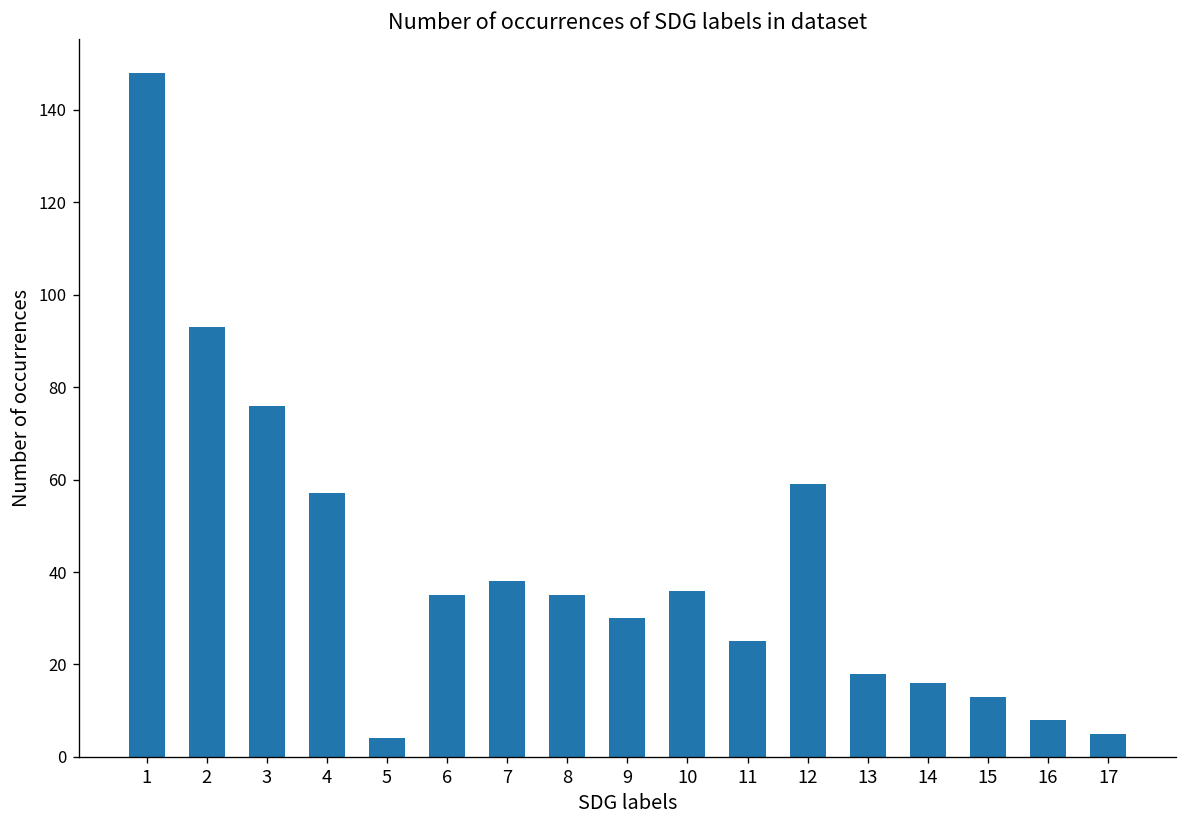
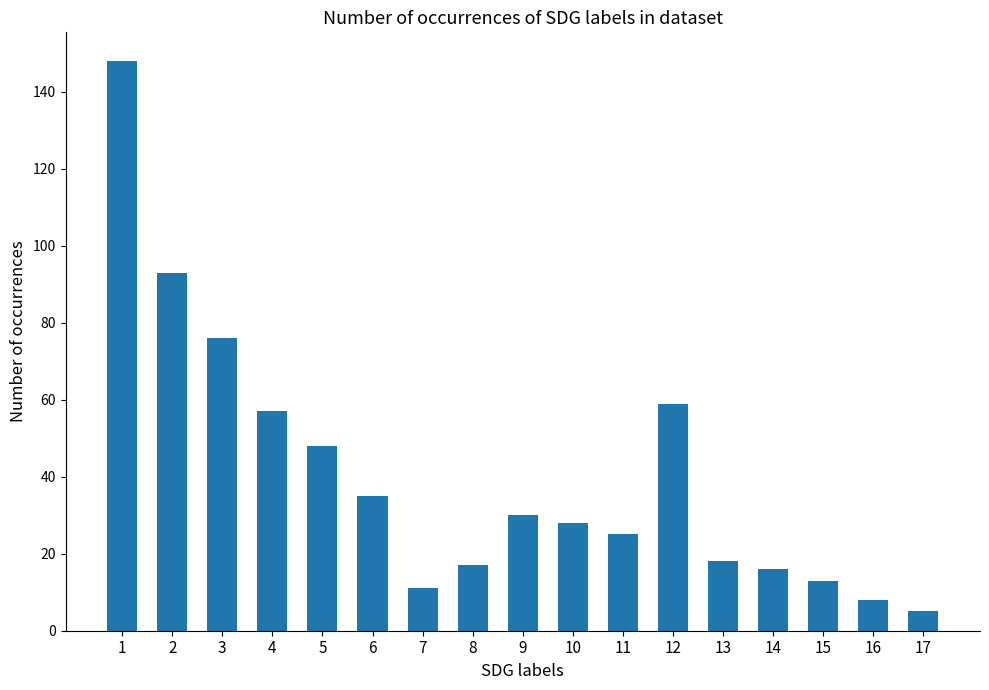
  {
    "1": 148,
    "2": 93,
    "3": 76,
    "4": 57,
-   "5": 4,
+   "5": 48,
    "6": 35,
-   "7": 38,
-   "8": 35,
+   "7": 11,
+   "8": 17,
    "9": 30,
-   "10": 36,
+   "10": 28,
    "11": 25,
    "12": 59,
    "13": 18,
    "14": 16,
    "15": 13,
    "16": 8,
    "17": 5
  }
